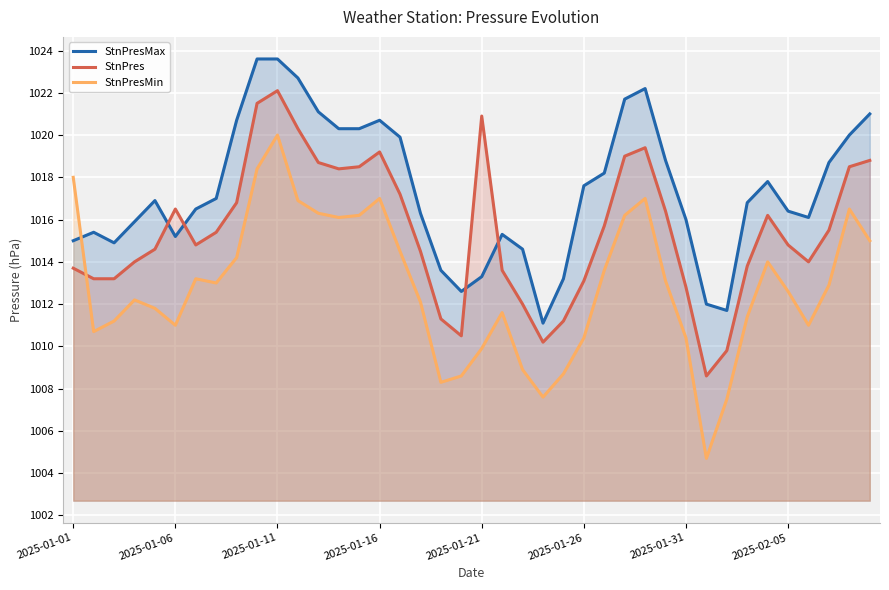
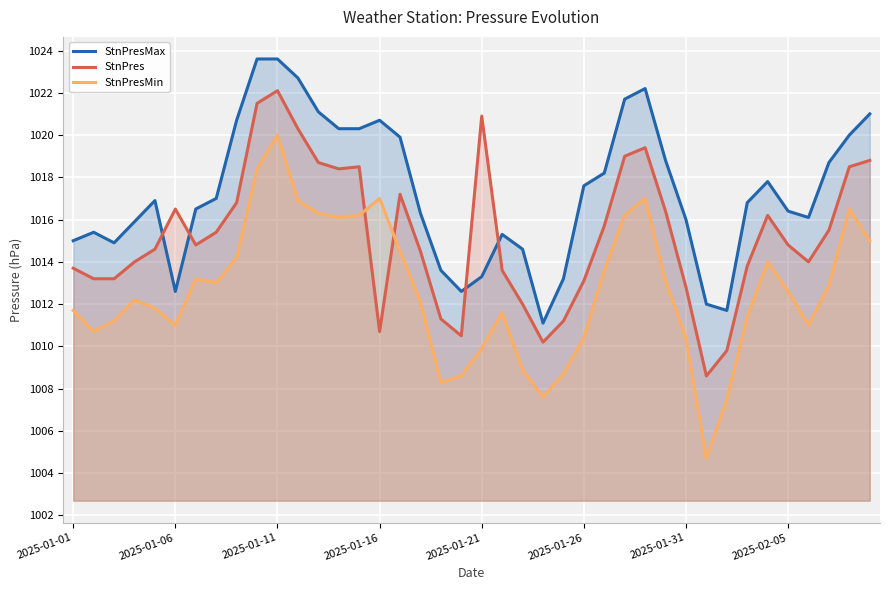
  {
    "StnPresMax": {
      "2025-01-01": 1015.0,
-     "2025-01-06": 1015.2,
+     "2025-01-06": 1012.6,
      "2025-01-11": 1023.6,
      "2025-01-16": 1020.7,
      "2025-01-21": 1013.3,
      "2025-01-26": 1017.6,
      "2025-01-31": 1016.0,
      "2025-02-05": 1016.4
    },
    "StnPres": {
      "2025-01-01": 1013.7,
      "2025-01-06": 1016.5,
      "2025-01-11": 1022.1,
-     "2025-01-16": 1019.2,
+     "2025-01-16": 1010.7,
      "2025-01-21": 1020.9,
      "2025-01-26": 1013.1,
      "2025-01-31": 1012.8,
      "2025-02-05": 1014.8
    },
    "StnPresMin": {
-     "2025-01-01": 1018.0,
+     "2025-01-01": 1011.7,
      "2025-01-06": 1011.0,
      "2025-01-11": 1020.0,
      "2025-01-16": 1017.0,
      "2025-01-21": 1009.9,
      "2025-01-26": 1010.4,
      "2025-01-31": 1010.4,
      "2025-02-05": 1012.6
    }
  }
